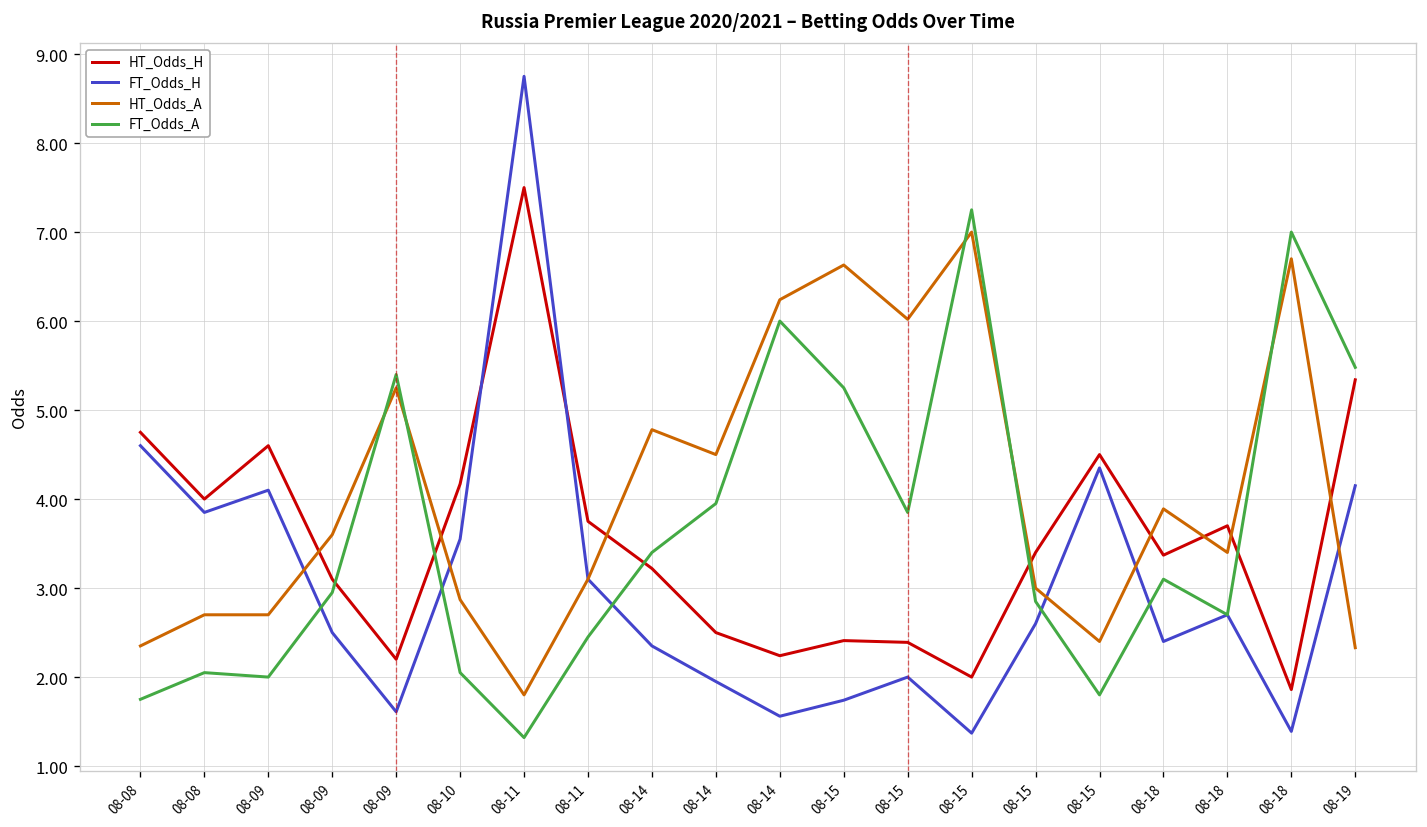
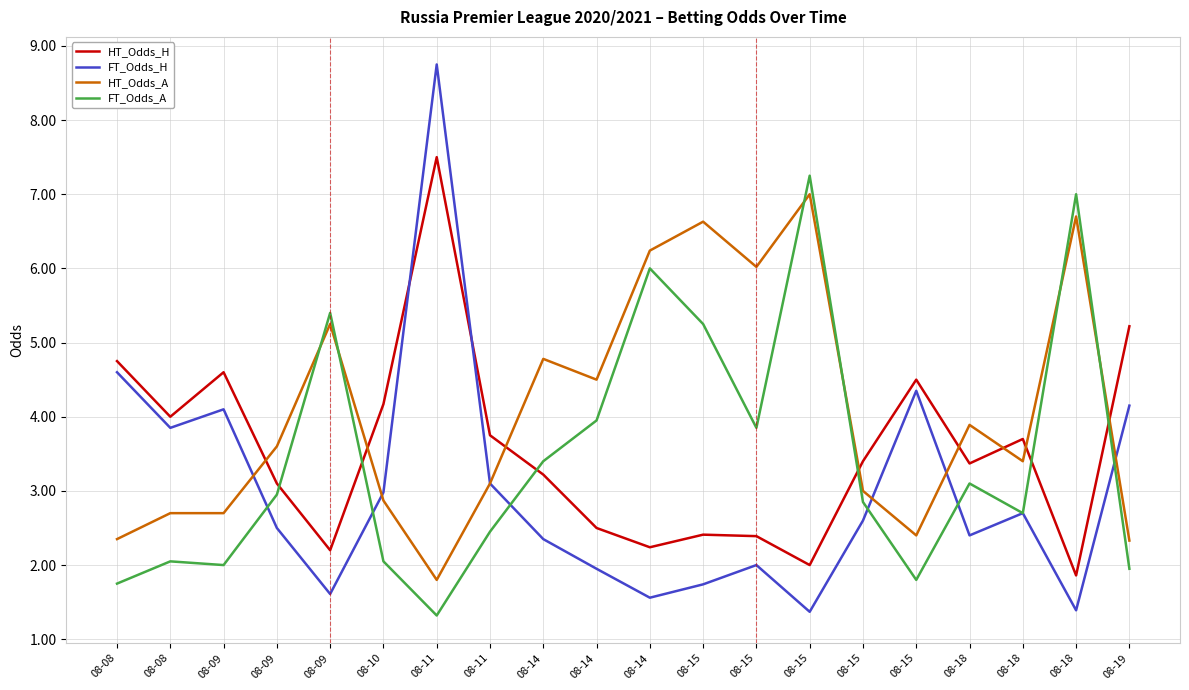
  {
    "HT_Odds_H": {
      "08-10": 4.2,
-     "08-19": 5.3
+     "08-19": 5.2
    },
    "FT_Odds_H": {
-     "08-10": 3.6,
+     "08-10": 3.0,
      "08-19": 4.2
    },
    "HT_Odds_A": {
      "08-10": 2.9,
      "08-19": 2.3
    },
    "FT_Odds_A": {
      "08-10": 2.1,
-     "08-19": 5.5
+     "08-19": 2.0
    }
  }
